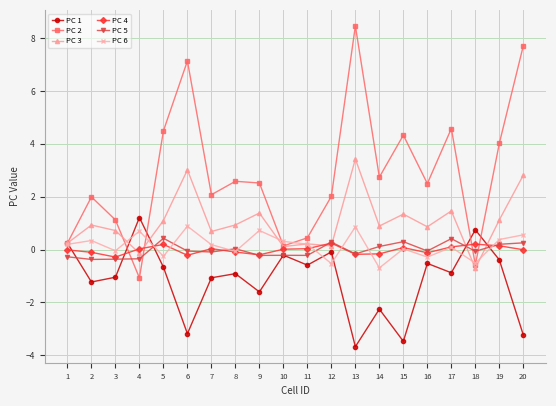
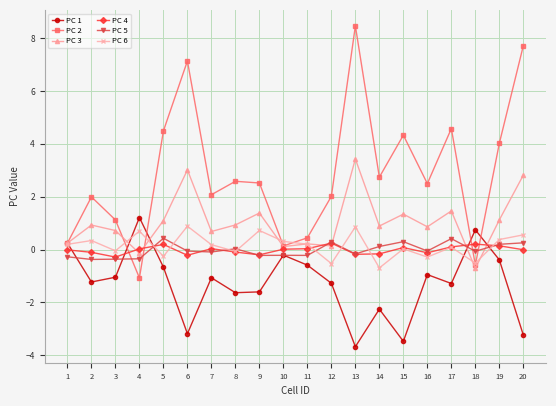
  {
    "PC 1": {
      "2": -1.2,
      "3": -1.0,
      "4": 1.2,
      "5": -0.7,
      "6": -3.2,
      "7": -1.1,
-     "8": -0.9,
+     "8": -1.6,
      "9": -1.6,
      "11": -0.6,
-     "12": -0.1,
+     "12": -1.3,
      "13": -3.7,
      "14": -2.3,
      "15": -3.5,
-     "16": -0.5,
-     "17": -0.9,
+     "16": -0.9,
+     "17": -1.3,
      "18": 0.7,
      "19": -0.4,
      "20": -3.2
    }
  }
